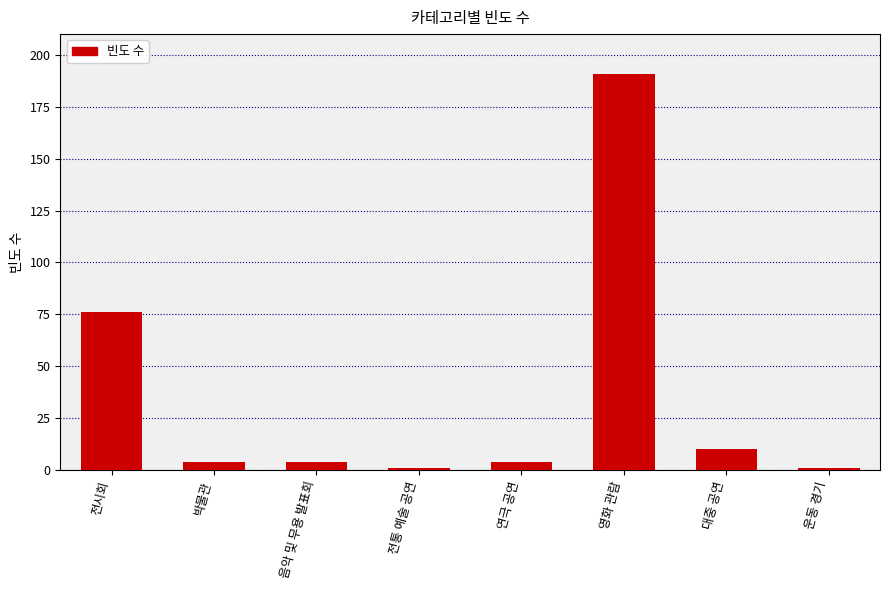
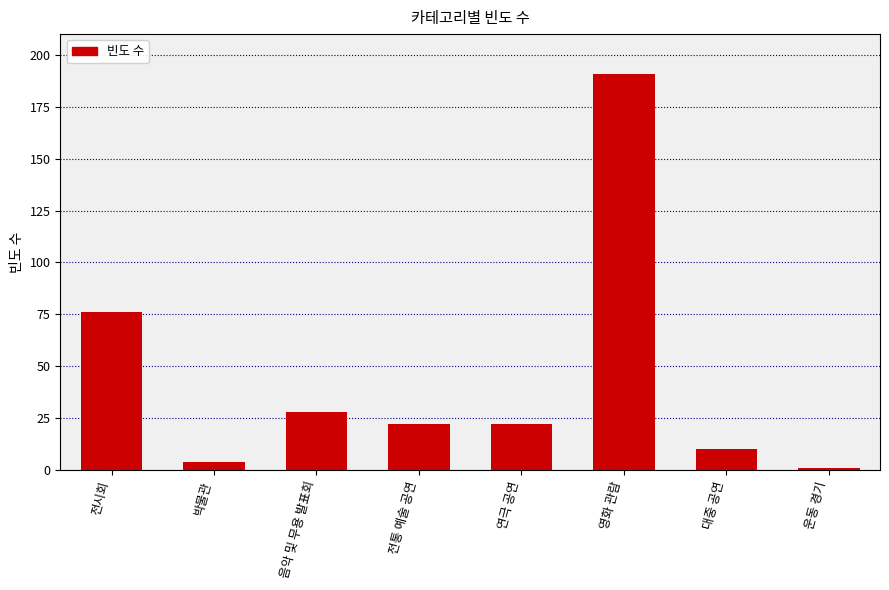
  {
    "전시회": 76,
    "박물관": 4,
-   "음악 및 무용 발표회": 4,
-   "전통 예술 공연": 1,
-   "연극 공연": 4,
+   "음악 및 무용 발표회": 28,
+   "전통 예술 공연": 22,
+   "연극 공연": 22,
    "영화 관람": 191,
    "대중 공연": 10
  }
